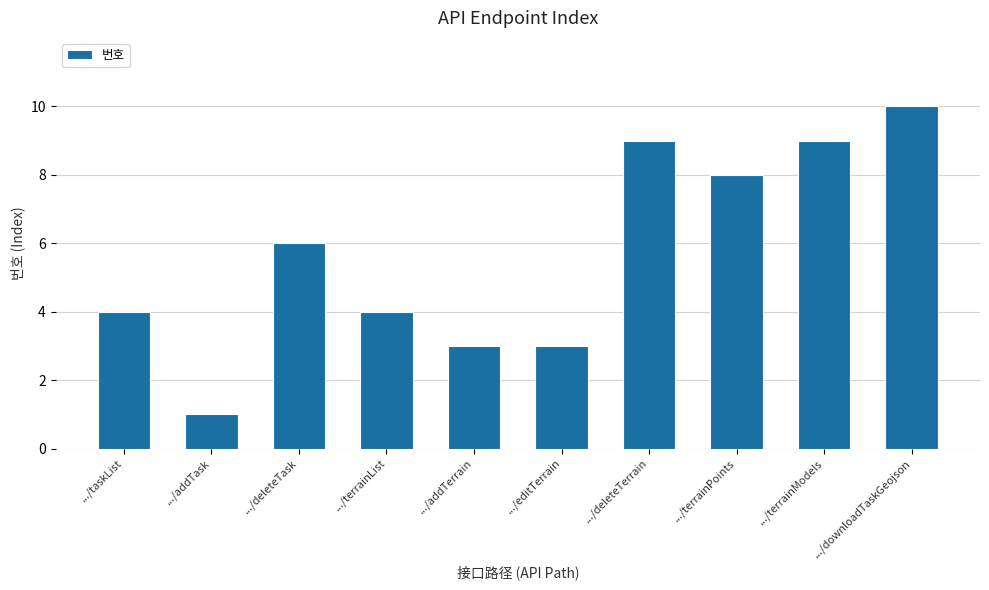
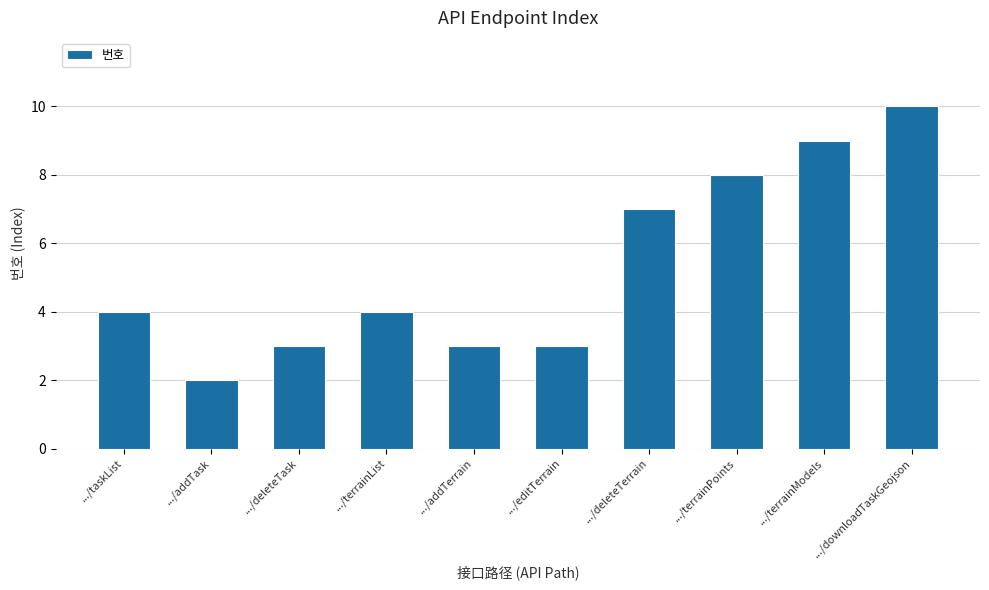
  {
    ".../taskList": 4,
-   ".../addTask": 1,
-   ".../deleteTask": 6,
+   ".../addTask": 2,
+   ".../deleteTask": 3,
    ".../terrainList": 4,
    ".../addTerrain": 3,
    ".../editTerrain": 3,
-   ".../deleteTerrain": 9,
+   ".../deleteTerrain": 7,
    ".../terrainPoints": 8,
    ".../terrainModels": 9,
    ".../downloadTaskGeojson": 10
  }
